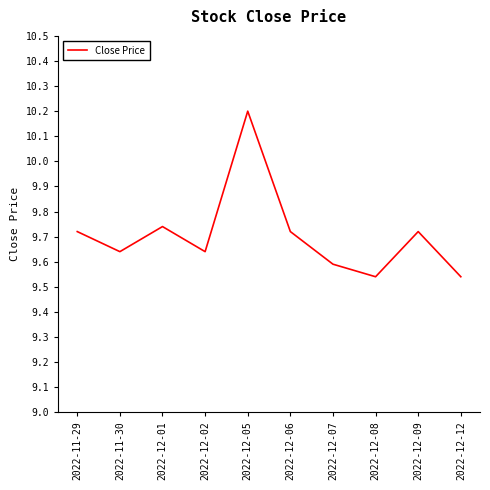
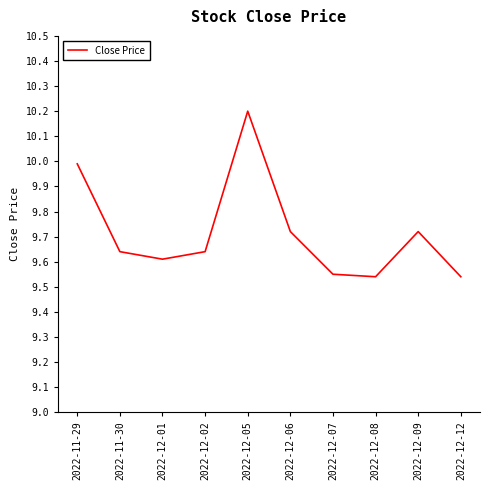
  {
-   "2022-11-29": 9.72,
+   "2022-11-29": 9.99,
    "2022-11-30": 9.64,
-   "2022-12-01": 9.74,
+   "2022-12-01": 9.61,
    "2022-12-02": 9.64,
    "2022-12-05": 10.20,
    "2022-12-06": 9.72,
-   "2022-12-07": 9.59,
+   "2022-12-07": 9.55,
    "2022-12-08": 9.54,
    "2022-12-09": 9.72,
    "2022-12-12": 9.54
  }
